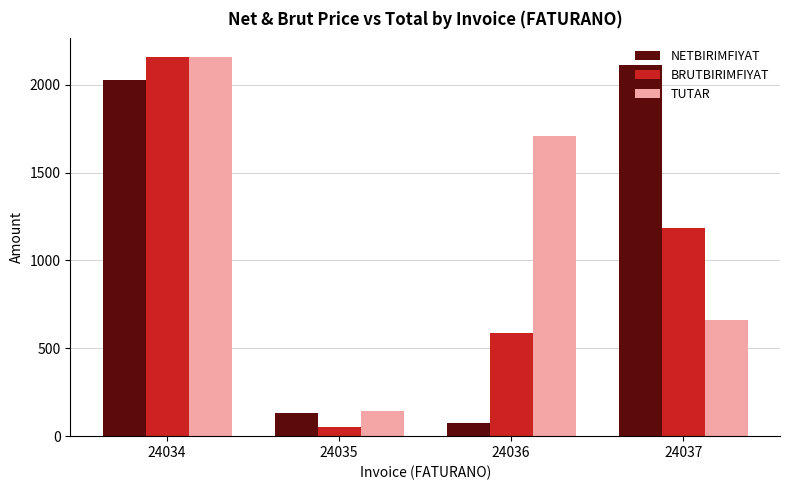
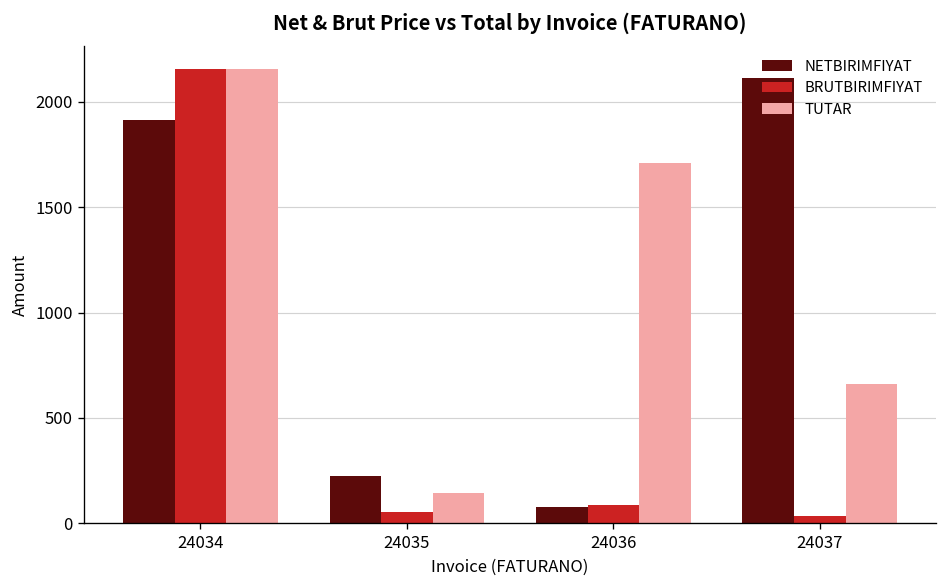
  {
    "NETBIRIMFIYAT": {
-     "24034": 2030,
-     "24035": 130,
+     "24034": 1910,
+     "24035": 230,
      "24036": 80,
      "24037": 2110
    },
    "BRUTBIRIMFIYAT": {
      "24034": 2160,
      "24035": 50,
-     "24036": 590,
-     "24037": 1180
+     "24036": 90,
+     "24037": 40
    },
    "TUTAR": {
      "24034": 2160,
      "24035": 140,
      "24036": 1710,
      "24037": 660
    }
  }
